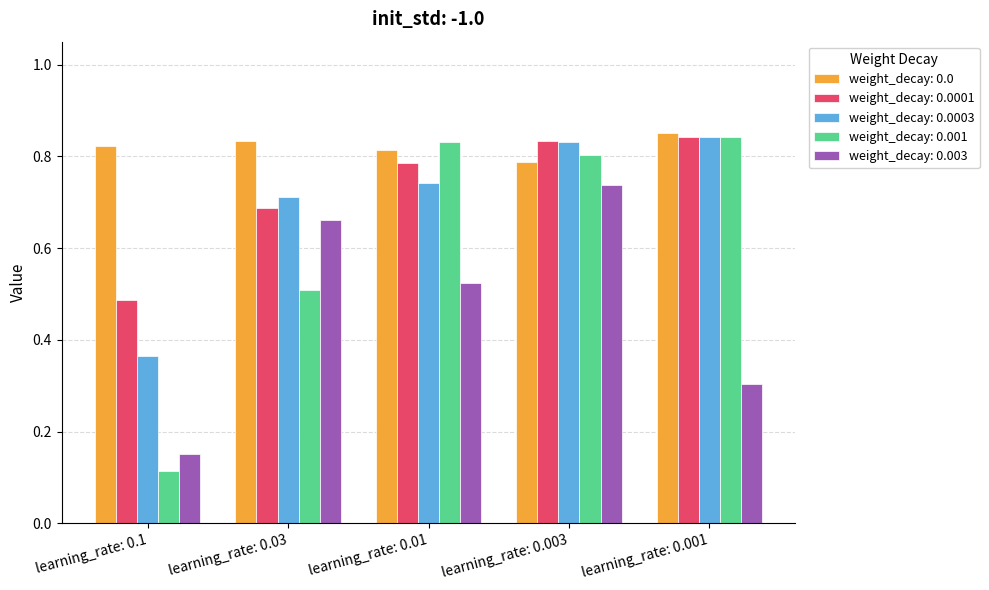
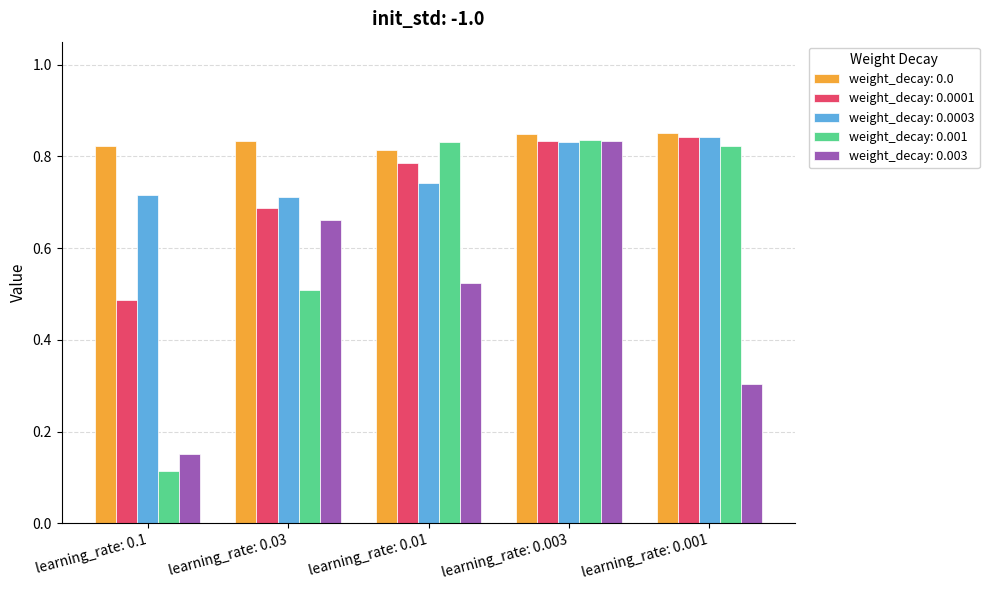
  {
    "weight_decay: 0.0": {
      "learning_rate: 0.1": 0.82,
      "learning_rate: 0.03": 0.83,
      "learning_rate: 0.01": 0.81,
-     "learning_rate: 0.003": 0.79,
+     "learning_rate: 0.003": 0.85,
      "learning_rate: 0.001": 0.85
    },
    "weight_decay: 0.0001": {
      "learning_rate: 0.1": 0.49,
      "learning_rate: 0.03": 0.69,
      "learning_rate: 0.01": 0.79,
      "learning_rate: 0.003": 0.83,
      "learning_rate: 0.001": 0.84
    },
    "weight_decay: 0.0003": {
-     "learning_rate: 0.1": 0.36,
+     "learning_rate: 0.1": 0.72,
      "learning_rate: 0.03": 0.71,
      "learning_rate: 0.01": 0.74,
      "learning_rate: 0.003": 0.83,
      "learning_rate: 0.001": 0.84
    },
    "weight_decay: 0.001": {
      "learning_rate: 0.1": 0.11,
      "learning_rate: 0.03": 0.51,
      "learning_rate: 0.01": 0.83,
-     "learning_rate: 0.003": 0.80,
-     "learning_rate: 0.001": 0.84
+     "learning_rate: 0.003": 0.83,
+     "learning_rate: 0.001": 0.82
    },
    "weight_decay: 0.003": {
      "learning_rate: 0.1": 0.15,
      "learning_rate: 0.03": 0.66,
      "learning_rate: 0.01": 0.52,
-     "learning_rate: 0.003": 0.74,
+     "learning_rate: 0.003": 0.83,
      "learning_rate: 0.001": 0.30
    }
  }
